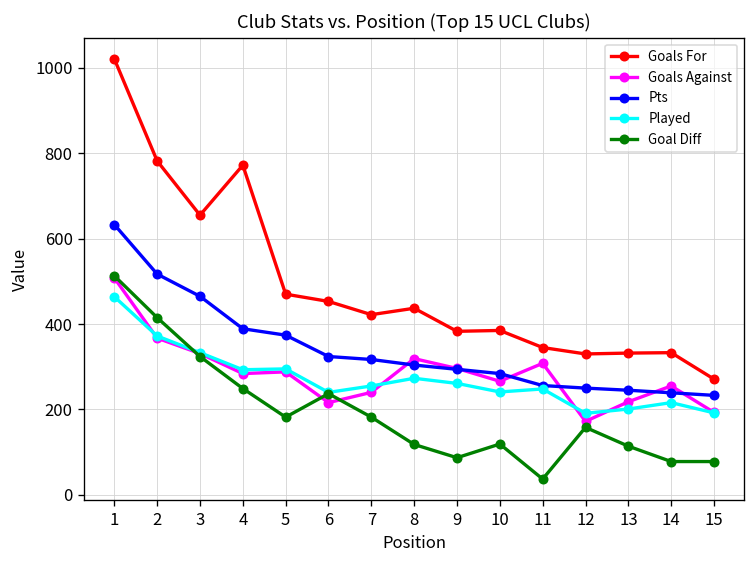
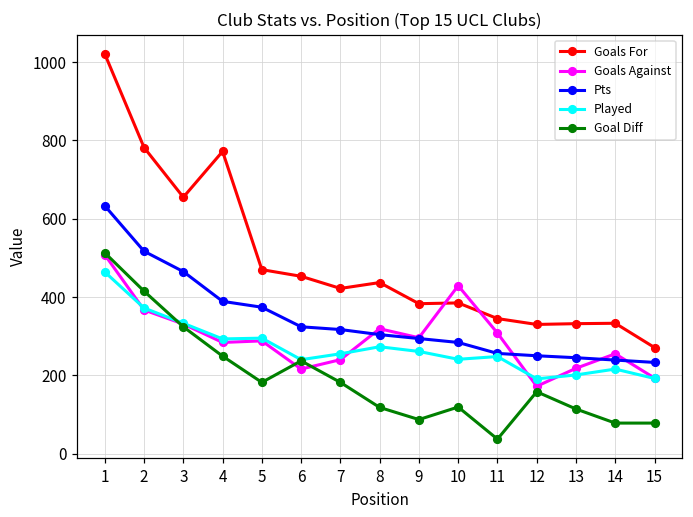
  {
    "Goals For": {
      "1": 1020,
      "2": 780,
      "3": 660,
      "4": 770,
      "5": 470,
      "6": 450,
      "7": 420,
      "8": 440,
      "9": 380,
      "10": 390,
      "11": 350,
      "12": 330,
      "13": 330,
      "14": 330,
      "15": 270
    },
    "Goals Against": {
      "4": 280,
      "6": 220,
      "7": 240,
      "8": 320,
-     "10": 270,
+     "10": 430,
      "11": 310,
      "12": 170,
      "13": 220,
      "14": 260
    },
    "Pts": {
      "1": 630,
      "2": 520,
      "3": 470,
      "4": 390,
      "5": 370,
      "6": 320,
      "7": 320,
      "8": 300,
      "10": 280,
      "11": 260,
      "12": 250,
      "13": 250,
      "14": 240,
      "15": 230
    },
    "Played": {
      "1": 460,
      "4": 290,
      "7": 260,
      "8": 270,
      "9": 260,
      "10": 240,
      "11": 250,
      "12": 190,
      "13": 200,
      "14": 220
    },
    "Goal Diff": {
      "2": 420,
      "4": 250,
      "5": 180,
      "7": 180,
      "8": 120,
      "9": 90,
      "10": 120,
      "11": 40,
      "12": 160,
      "13": 110,
      "14": 80,
      "15": 80
    }
  }
